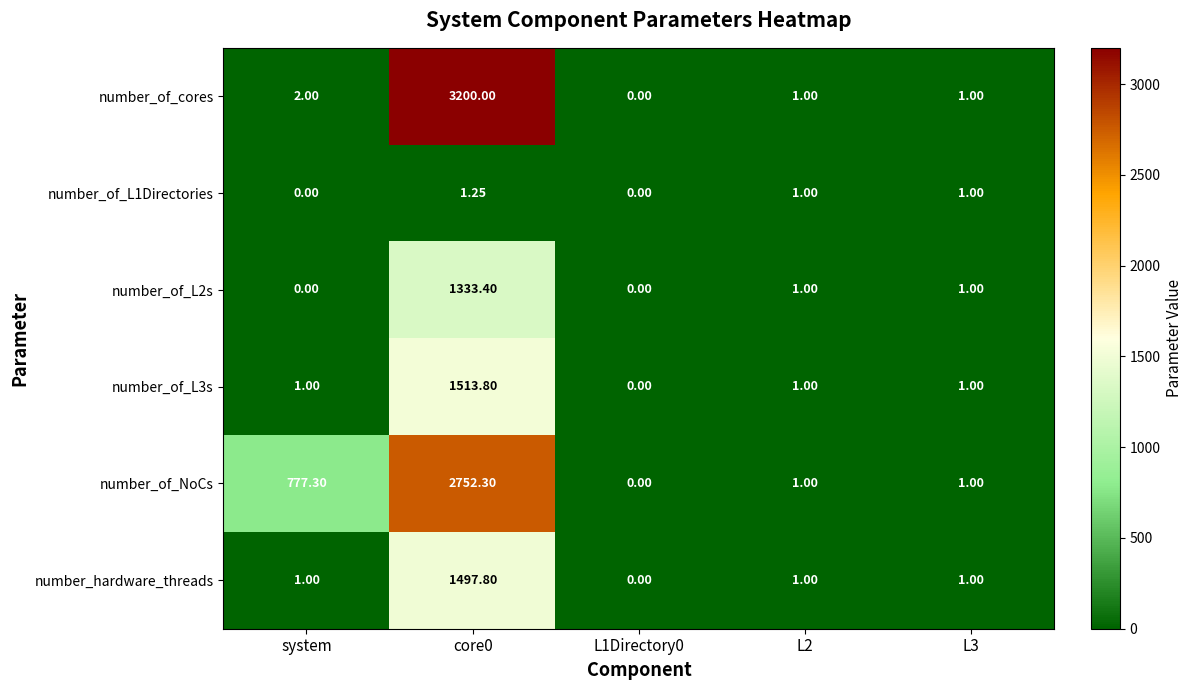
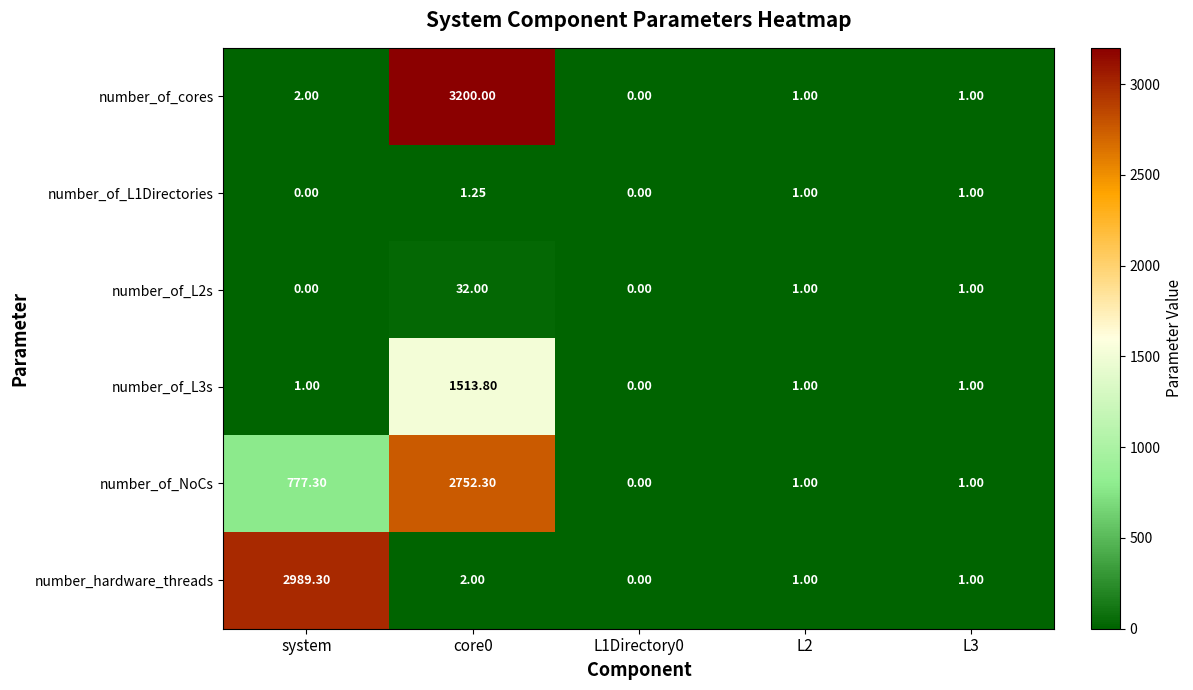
  {
    "number_of_cores": {
      "system": 2.00,
      "core0": 3200.00,
      "L1Directory0": 0.00,
      "L2": 1.00,
      "L3": 1.00
    },
    "number_of_L1Directories": {
      "system": 0.00,
      "core0": 1.25,
      "L1Directory0": 0.00,
      "L2": 1.00,
      "L3": 1.00
    },
    "number_of_L2s": {
      "system": 0.00,
-     "core0": 1333.40,
+     "core0": 32.00,
      "L1Directory0": 0.00,
      "L2": 1.00,
      "L3": 1.00
    },
    "number_of_L3s": {
      "system": 1.00,
      "core0": 1513.80,
      "L1Directory0": 0.00,
      "L2": 1.00,
      "L3": 1.00
    },
    "number_of_NoCs": {
      "system": 777.30,
      "core0": 2752.30,
      "L1Directory0": 0.00,
      "L2": 1.00,
      "L3": 1.00
    },
    "number_hardware_threads": {
-     "system": 1.00,
-     "core0": 1497.80,
+     "system": 2989.30,
+     "core0": 2.00,
      "L1Directory0": 0.00,
      "L2": 1.00,
      "L3": 1.00
    }
  }
